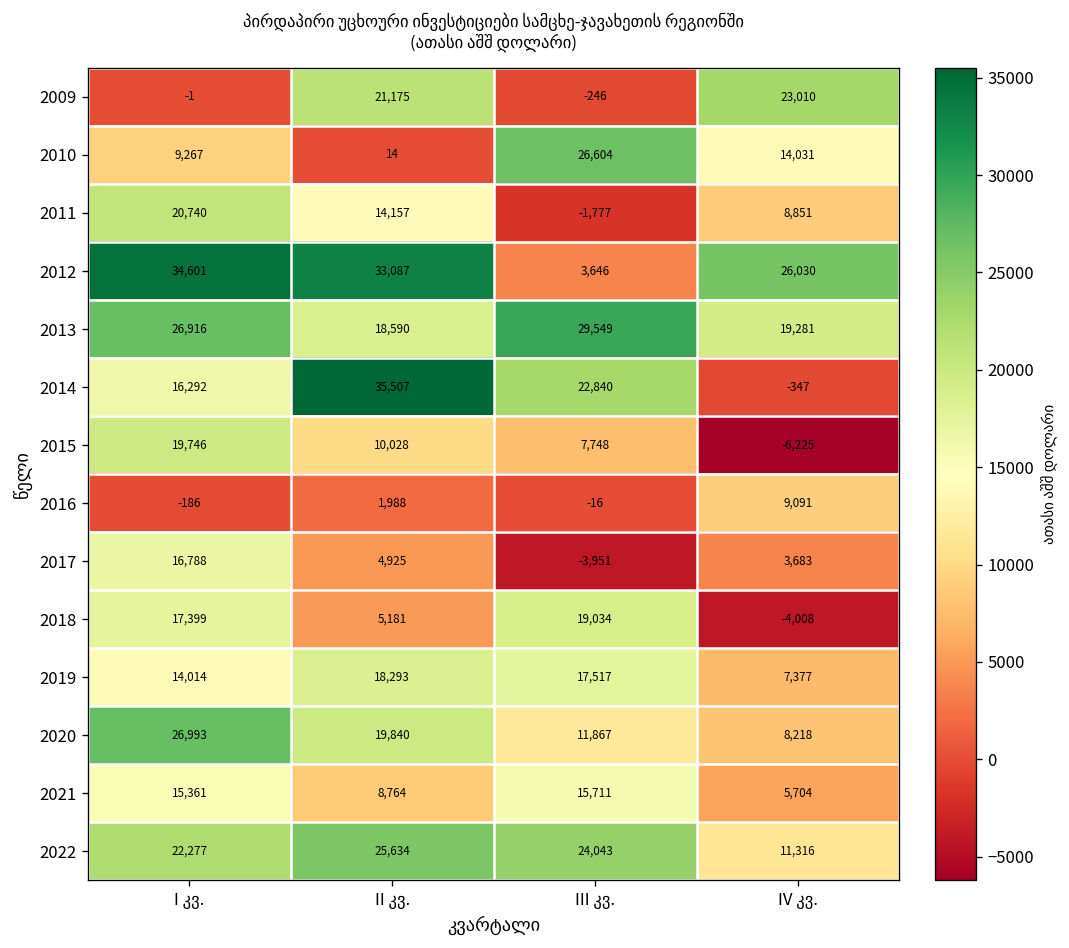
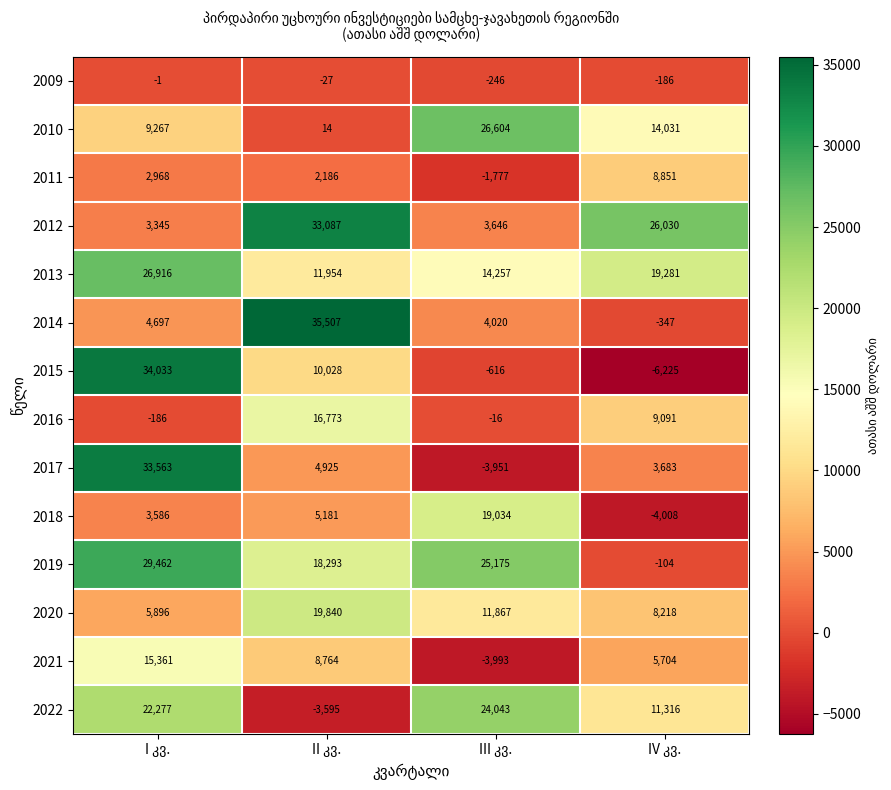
  {
    "2009": {
-     "II კვ.": "21,175",
-     "IV კვ.": "23,010"
+     "II კვ.": "-27",
+     "IV კვ.": "-186"
    },
    "2011": {
-     "I კვ.": "20,740",
-     "II კვ.": "14,157"
+     "I კვ.": "2,968",
+     "II კვ.": "2,186"
    },
    "2012": {
-     "I კვ.": "34,601"
+     "I კვ.": "3,345"
    },
    "2013": {
-     "II კვ.": "18,590",
-     "III კვ.": "29,549"
+     "II კვ.": "11,954",
+     "III კვ.": "14,257"
    },
    "2014": {
-     "I კვ.": "16,292",
-     "III კვ.": "22,840"
+     "I კვ.": "4,697",
+     "III კვ.": "4,020"
    },
    "2015": {
-     "I კვ.": "19,746",
-     "III კვ.": "7,748"
+     "I კვ.": "34,033",
+     "III კვ.": "-616"
    },
    "2016": {
-     "II კვ.": "1,988"
+     "II კვ.": "16,773"
    },
    "2017": {
-     "I კვ.": "16,788"
+     "I კვ.": "33,563"
    },
    "2018": {
-     "I კვ.": "17,399"
+     "I კვ.": "3,586"
    },
    "2019": {
-     "I კვ.": "14,014",
-     "III კვ.": "17,517",
-     "IV კვ.": "7,377"
+     "I კვ.": "29,462",
+     "III კვ.": "25,175",
+     "IV კვ.": "-104"
    },
    "2020": {
-     "I კვ.": "26,993"
+     "I კვ.": "5,896"
    },
    "2021": {
-     "III კვ.": "15,711"
+     "III კვ.": "-3,993"
    },
    "2022": {
-     "II კვ.": "25,634"
+     "II კვ.": "-3,595"
    }
  }
